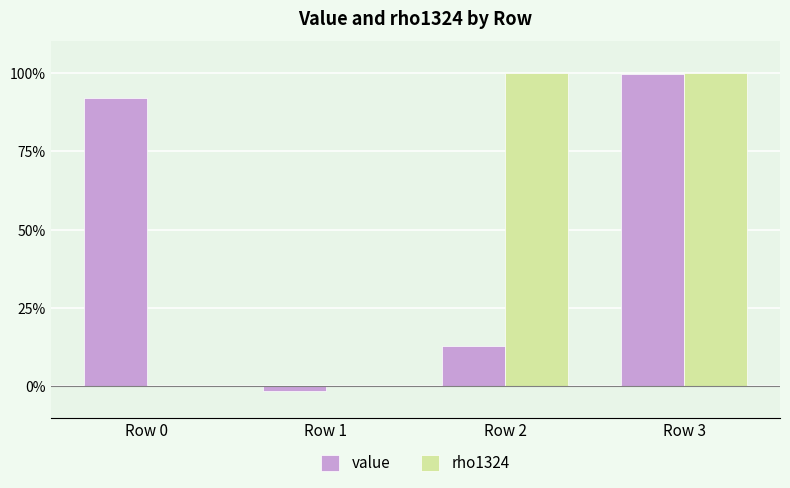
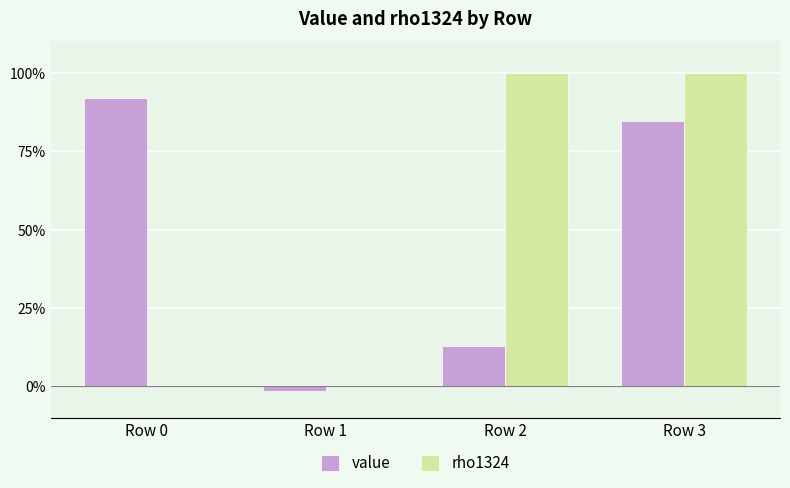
  {
    "value": {
      "Row 0": "92%",
      "Row 1": "-1%",
      "Row 2": "13%",
-     "Row 3": "100%"
+     "Row 3": "84%"
    },
    "rho1324": {
      "Row 0": "0%",
      "Row 1": "0%",
      "Row 2": "100%",
      "Row 3": "100%"
    }
  }
